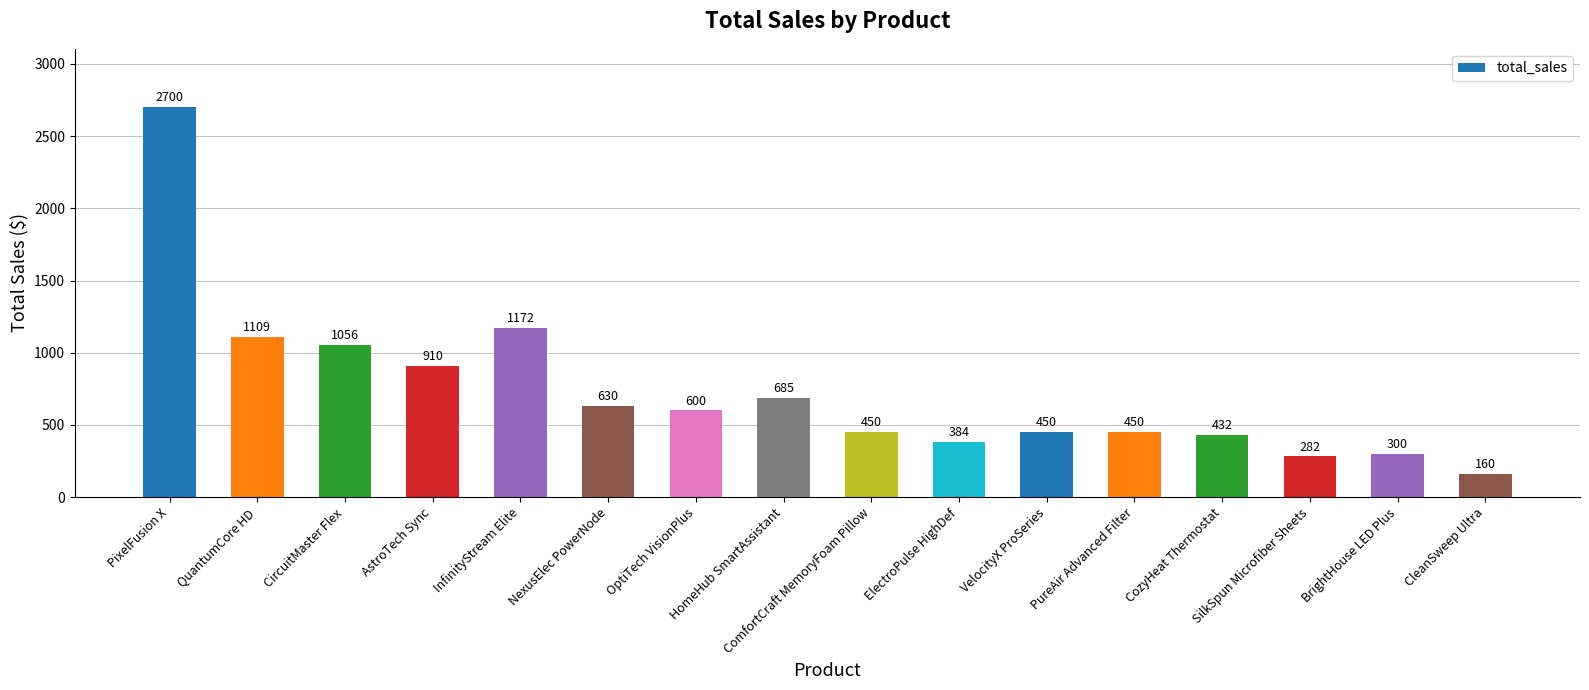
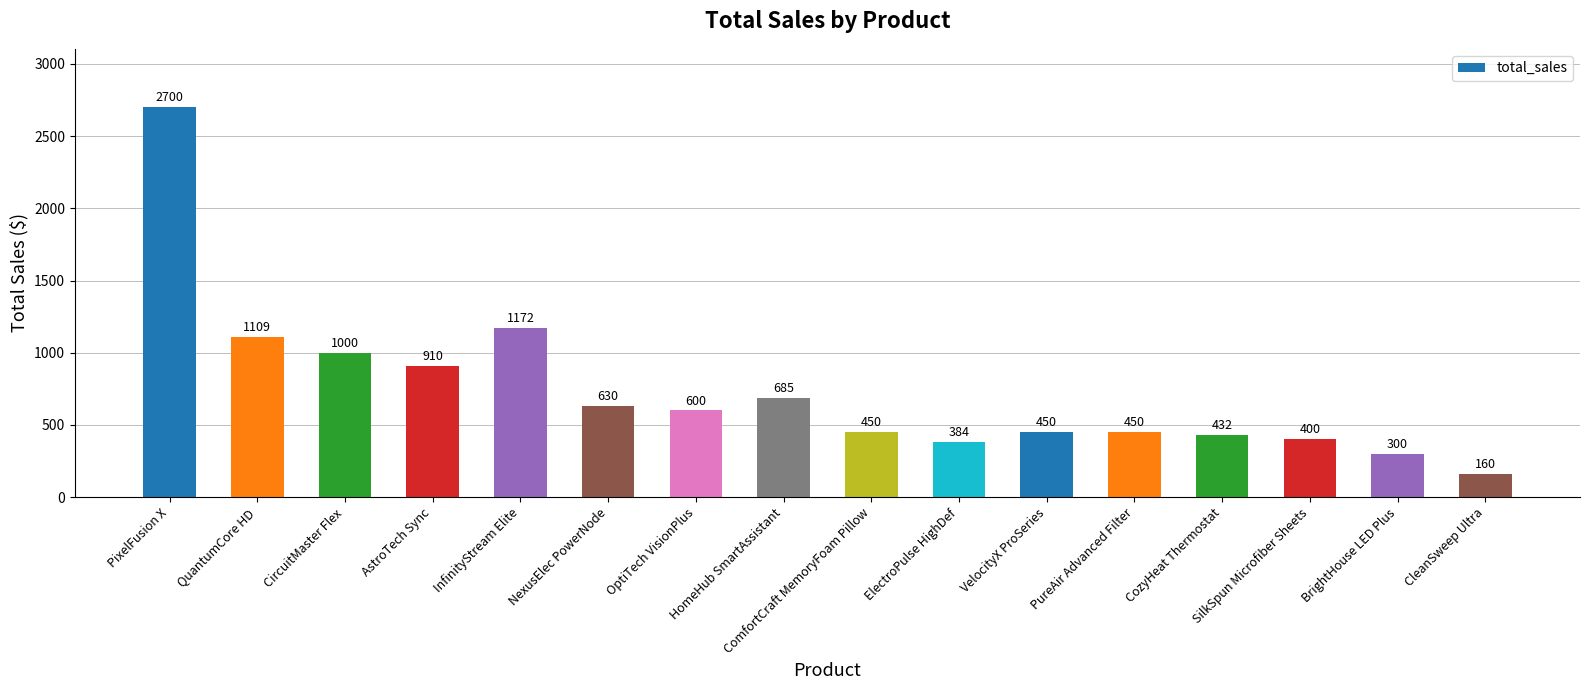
  {
    "PixelFusion X": 2700,
    "QuantumCore HD": 1109,
-   "CircuitMaster Flex": 1056,
+   "CircuitMaster Flex": 1000,
    "AstroTech Sync": 910,
    "InfinityStream Elite": 1172,
    "NexusElec PowerNode": 630,
    "OptiTech VisionPlus": 600,
    "HomeHub SmartAssistant": 685,
    "ComfortCraft MemoryFoam Pillow": 450,
    "ElectroPulse HighDef": 384,
    "VelocityX ProSeries": 450,
    "PureAir Advanced Filter": 450,
    "CozyHeat Thermostat": 432,
-   "SilkSpun Microfiber Sheets": 282,
+   "SilkSpun Microfiber Sheets": 400,
    "BrightHouse LED Plus": 300,
    "CleanSweep Ultra": 160
  }
